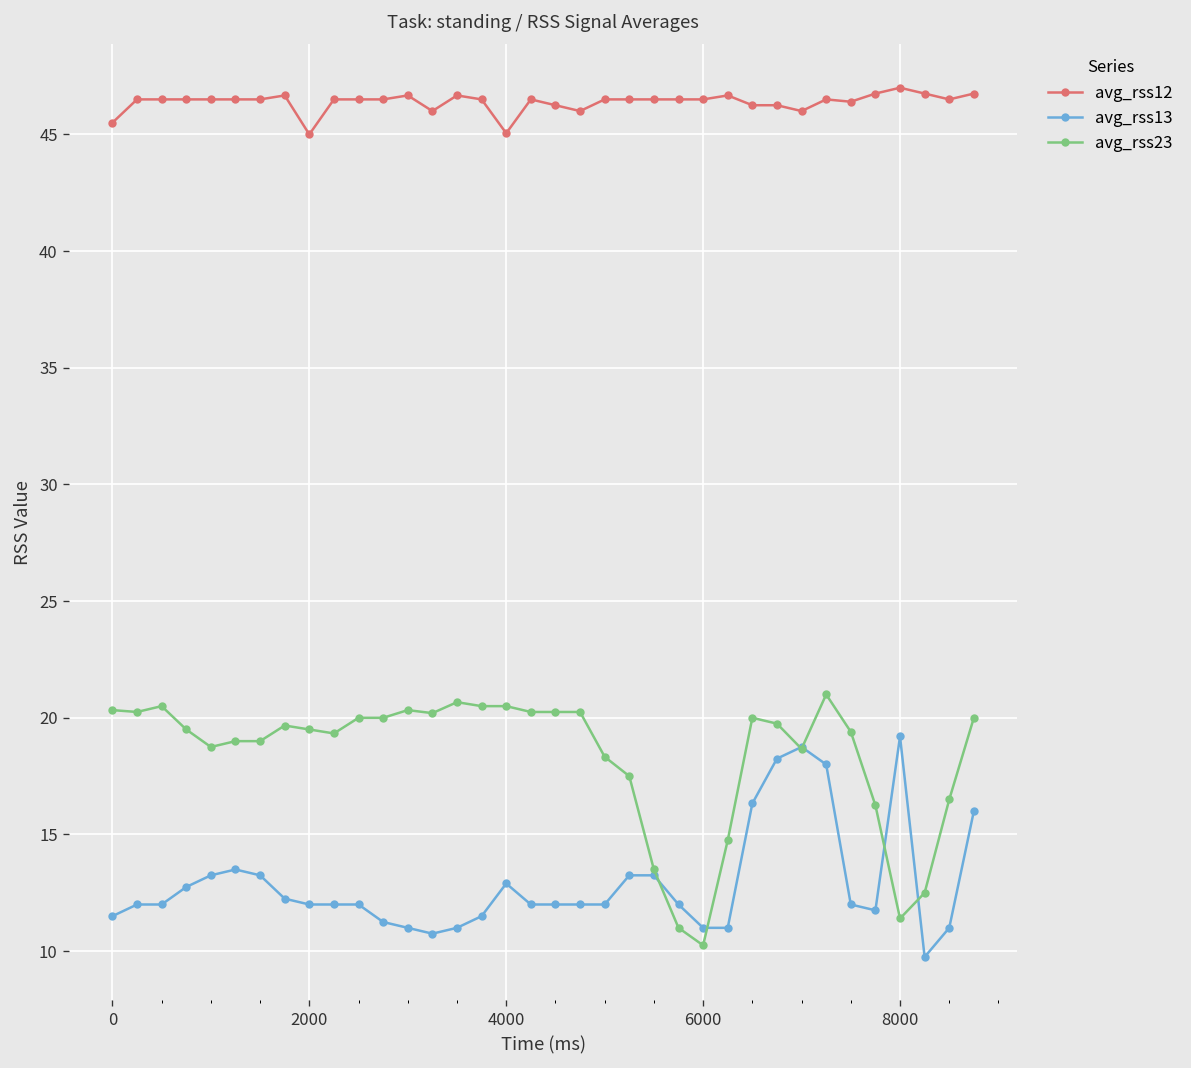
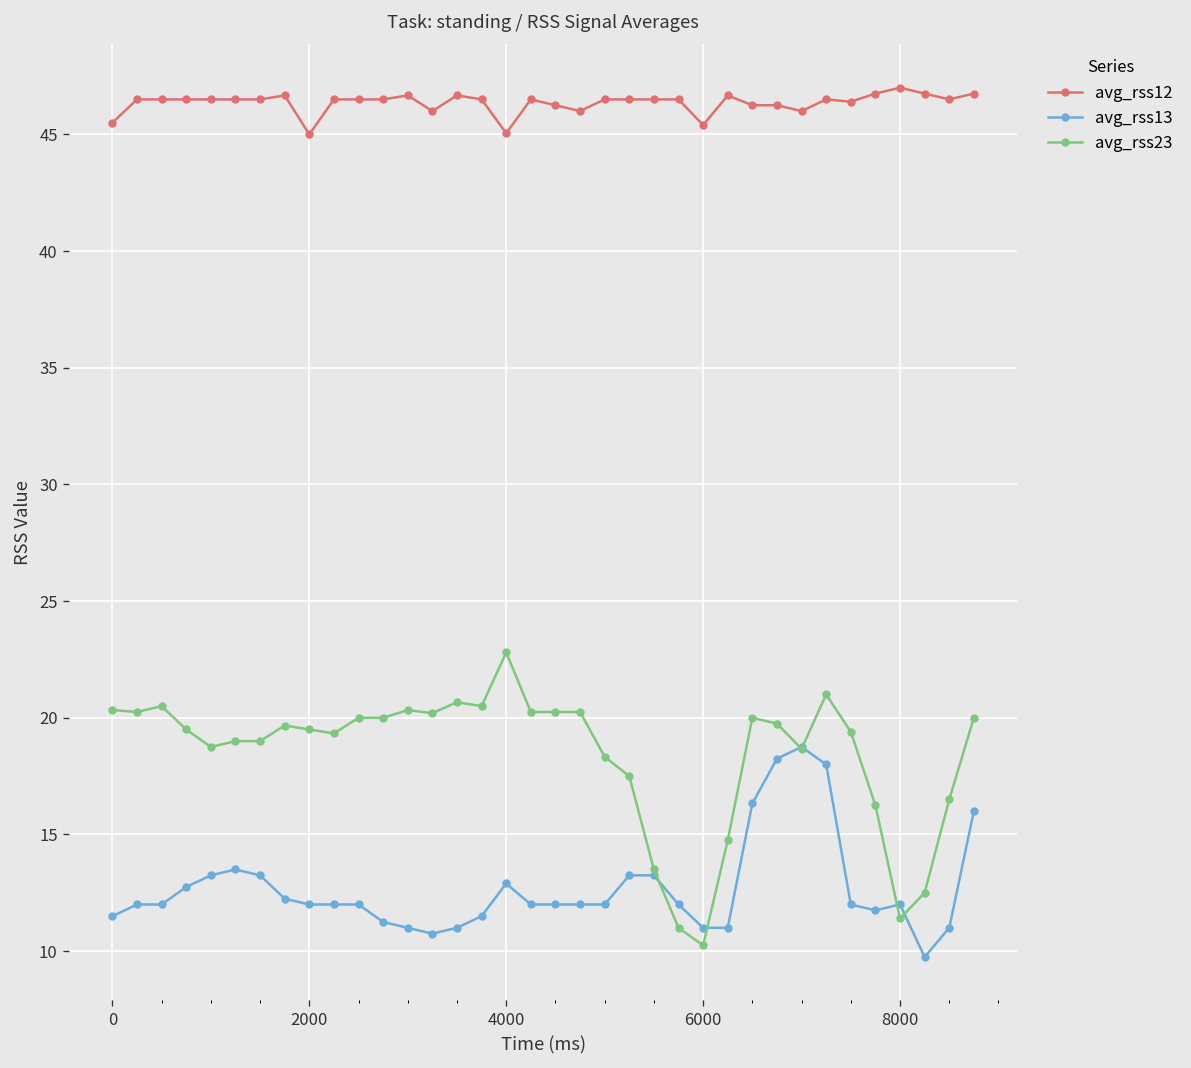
  {
    "avg_rss12": {
      "0": 45.5,
      "2000": 45.0,
      "4000": 45.1,
-     "6000": 46.5,
+     "6000": 45.4,
      "8000": 47.0
    },
    "avg_rss13": {
      "0": 11.5,
      "2000": 12.0,
      "4000": 12.9,
      "6000": 11.0,
-     "8000": 19.2
+     "8000": 12.0
    },
    "avg_rss23": {
      "0": 20.3,
      "2000": 19.5,
-     "4000": 20.5,
+     "4000": 22.8,
      "6000": 10.3,
      "8000": 11.4
    }
  }
